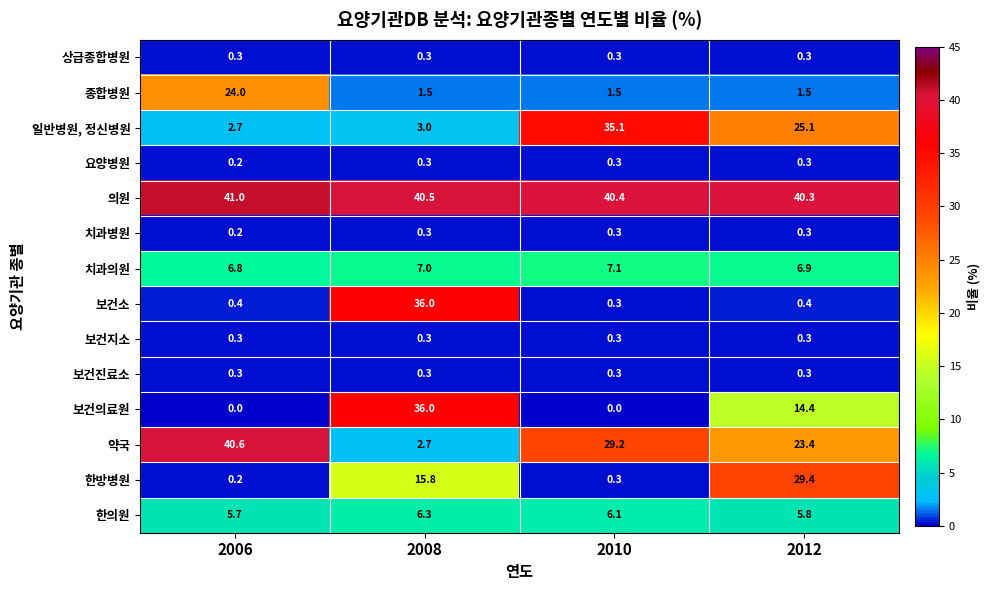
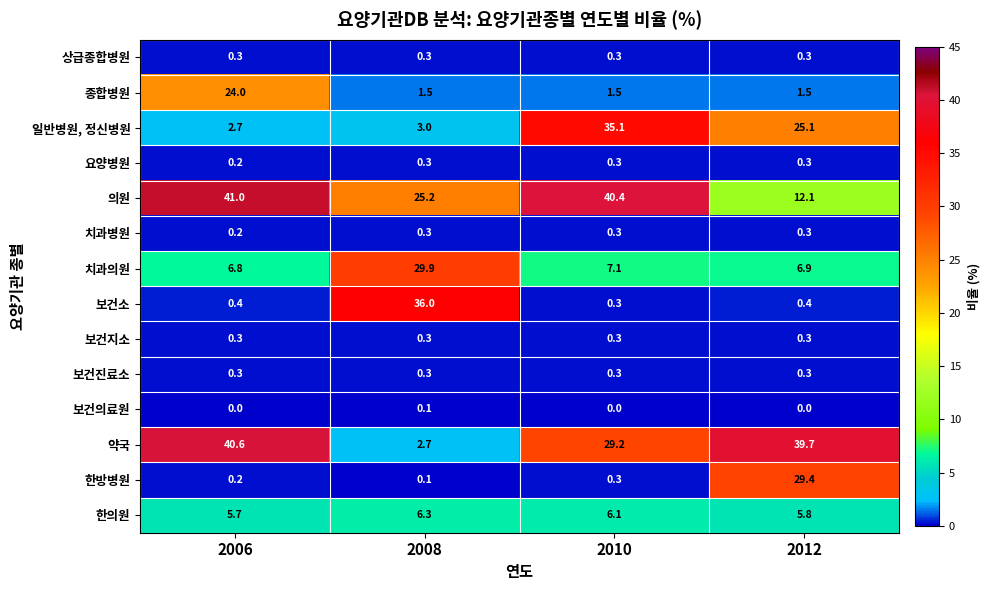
  {
    "상급종합병원": {
      "2006": 0.3,
      "2008": 0.3,
      "2010": 0.3,
      "2012": 0.3
    },
    "종합병원": {
      "2006": 24.0,
      "2008": 1.5,
      "2010": 1.5,
      "2012": 1.5
    },
    "일반병원, 정신병원": {
      "2006": 2.7,
      "2008": 3.0,
      "2010": 35.1,
      "2012": 25.1
    },
    "요양병원": {
      "2006": 0.2,
      "2008": 0.3,
      "2010": 0.3,
      "2012": 0.3
    },
    "의원": {
      "2006": 41.0,
-     "2008": 40.5,
+     "2008": 25.2,
      "2010": 40.4,
-     "2012": 40.3
+     "2012": 12.1
    },
    "치과병원": {
      "2006": 0.2,
      "2008": 0.3,
      "2010": 0.3,
      "2012": 0.3
    },
    "치과의원": {
      "2006": 6.8,
-     "2008": 7.0,
+     "2008": 29.9,
      "2010": 7.1,
      "2012": 6.9
    },
    "보건소": {
      "2006": 0.4,
      "2008": 36.0,
      "2010": 0.3,
      "2012": 0.4
    },
    "보건지소": {
      "2006": 0.3,
      "2008": 0.3,
      "2010": 0.3,
      "2012": 0.3
    },
    "보건진료소": {
      "2006": 0.3,
      "2008": 0.3,
      "2010": 0.3,
      "2012": 0.3
    },
    "보건의료원": {
      "2006": 0.0,
-     "2008": 36.0,
+     "2008": 0.1,
      "2010": 0.0,
-     "2012": 14.4
+     "2012": 0.0
    },
    "약국": {
      "2006": 40.6,
      "2008": 2.7,
      "2010": 29.2,
-     "2012": 23.4
+     "2012": 39.7
    },
    "한방병원": {
      "2006": 0.2,
-     "2008": 15.8,
+     "2008": 0.1,
      "2010": 0.3,
      "2012": 29.4
    },
    "한의원": {
      "2006": 5.7,
      "2008": 6.3,
      "2010": 6.1,
      "2012": 5.8
    }
  }
